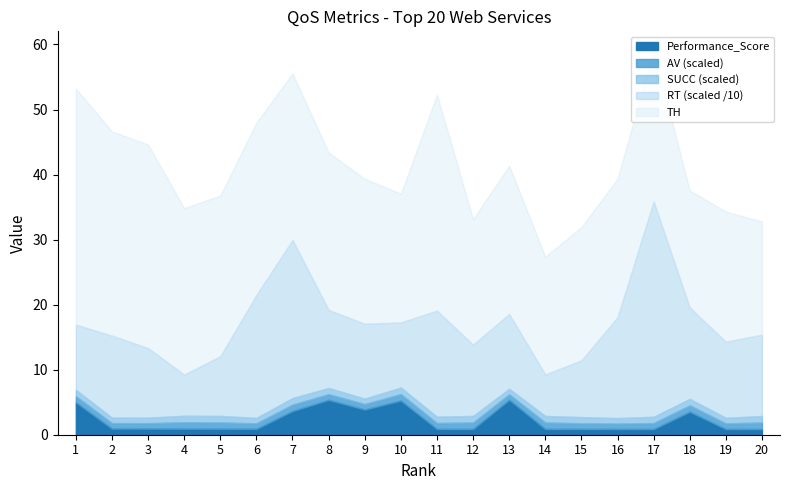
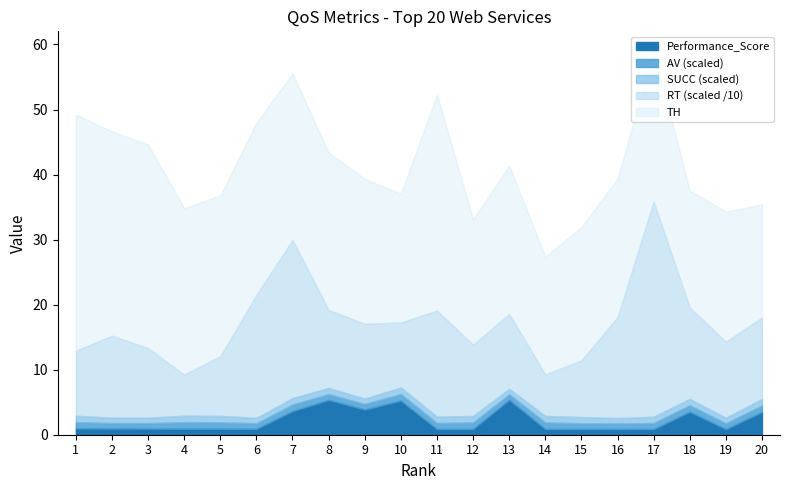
  {
    "Performance_Score": {
-     "1": 5,
+     "1": 1,
      "2": 1,
      "3": 1,
      "4": 1,
      "5": 1,
      "6": 1,
      "7": 4,
      "8": 5,
      "9": 4,
      "10": 5,
      "11": 1,
      "12": 1,
      "13": 5,
      "14": 1,
      "15": 1,
      "16": 1,
      "17": 1,
      "18": 4,
      "19": 1,
-     "20": 1
+     "20": 4
    },
    "AV (scaled)": {
      "1": 1,
      "2": 1,
      "3": 1,
      "4": 1,
      "5": 1,
      "6": 1,
      "7": 1,
      "8": 1,
      "9": 1,
      "10": 1,
      "11": 1,
      "12": 1,
      "13": 1,
      "14": 1,
      "15": 1,
      "16": 1,
      "17": 1,
      "18": 1,
      "19": 1,
      "20": 1
    }
  }
